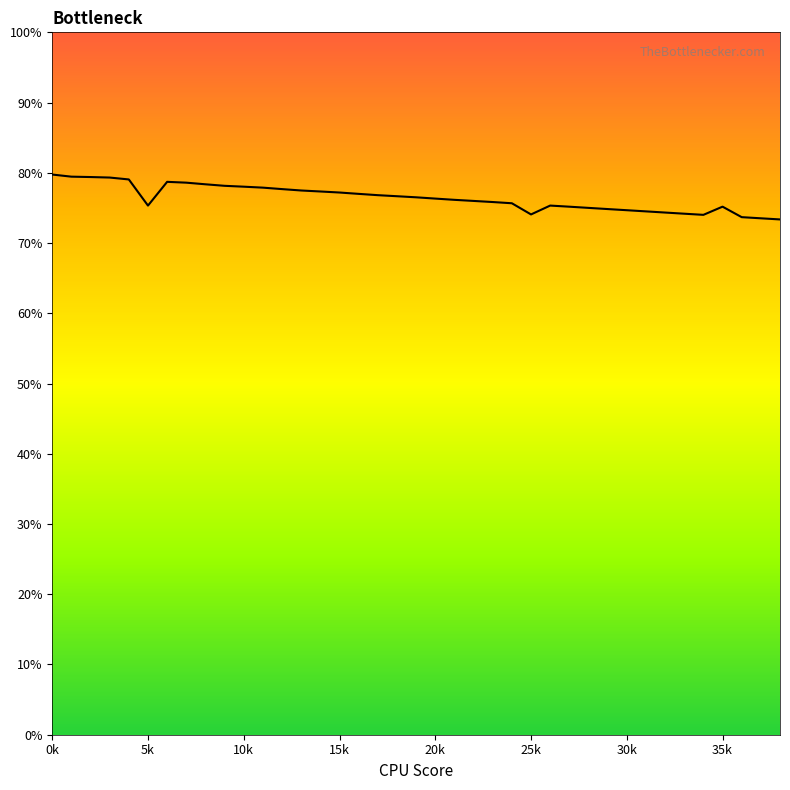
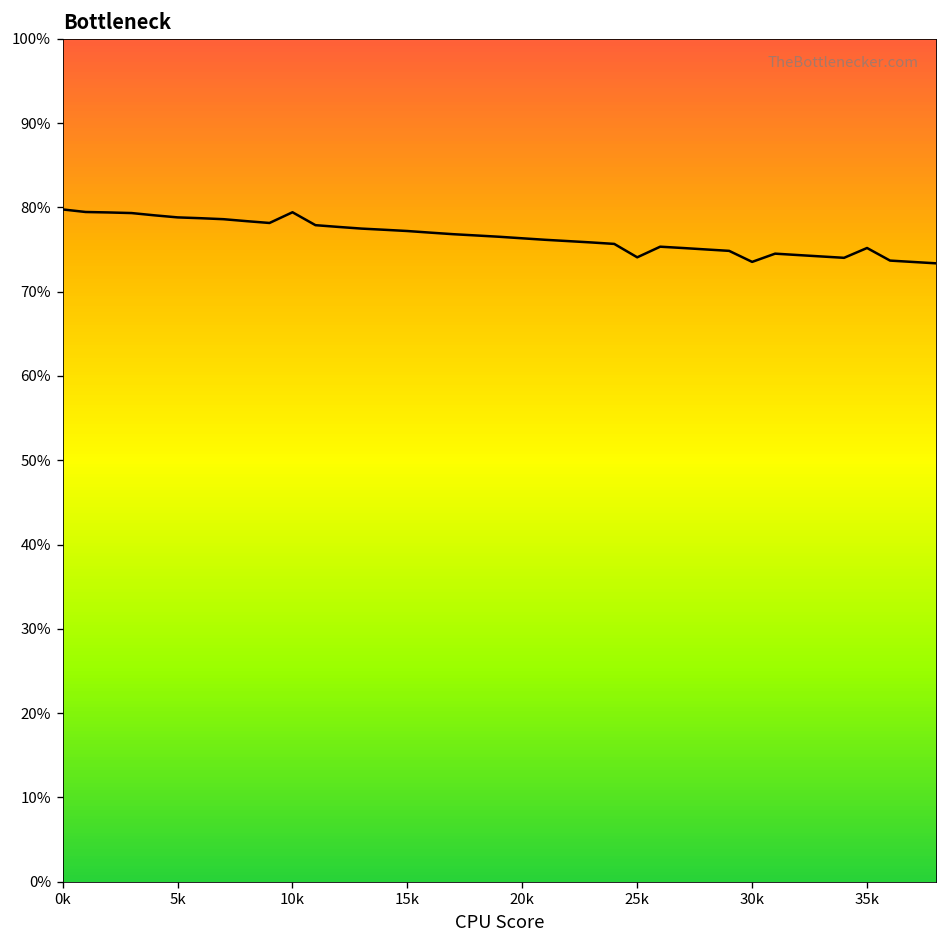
  {
    "0k": "80%",
-   "5k": "75%",
-   "10k": "78%",
+   "5k": "79%",
+   "10k": "79%",
    "15k": "77%",
    "20k": "76%",
    "25k": "74%",
-   "30k": "75%",
+   "30k": "74%",
    "35k": "75%"
  }
